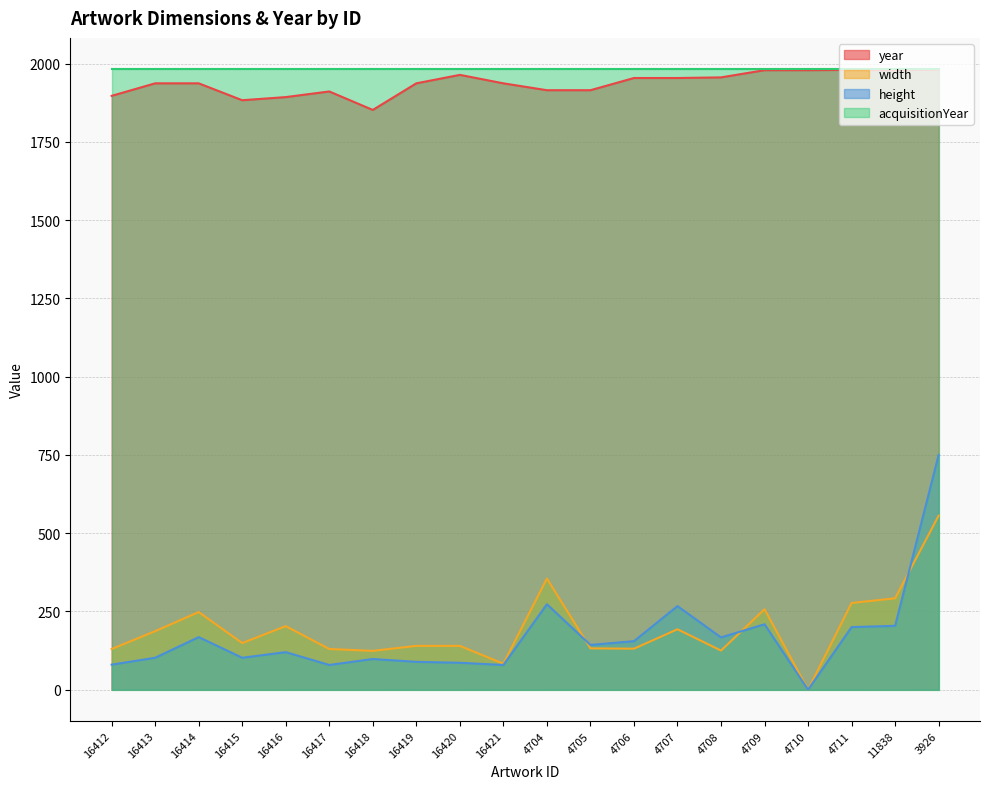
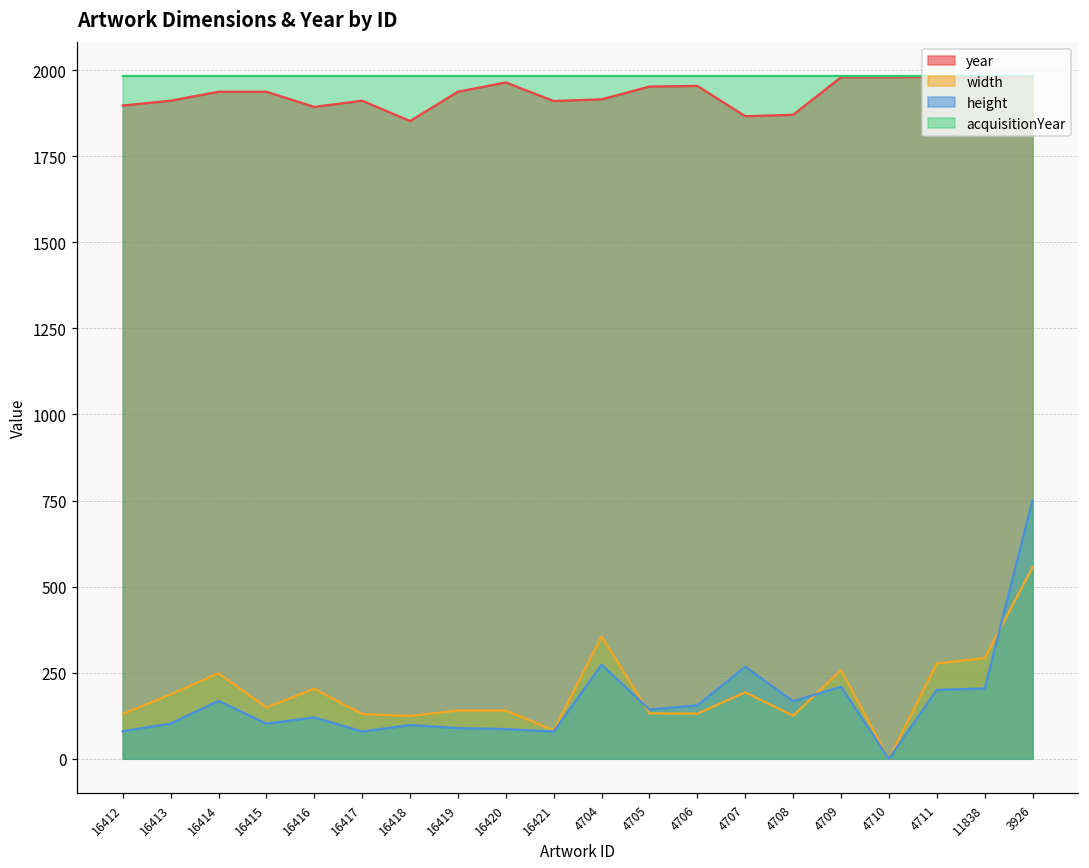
  {
    "year": {
      "16412": 1900,
-     "16413": 1940,
+     "16413": 1910,
      "16414": 1940,
-     "16415": 1880,
+     "16415": 1940,
      "16416": 1890,
      "16417": 1910,
      "16418": 1850,
      "16419": 1940,
      "16420": 1960,
-     "16421": 1940,
+     "16421": 1910,
      "4704": 1920,
-     "4705": 1920,
+     "4705": 1950,
      "4706": 1950,
-     "4707": 1950,
-     "4708": 1960
+     "4707": 1870,
+     "4708": 1870
    },
    "width": {
      "16412": 130,
      "16413": 190,
      "16414": 250,
      "16415": 150,
      "16416": 200,
      "16417": 130,
      "16418": 120,
      "16419": 140,
      "16420": 140,
      "4704": 360,
      "4705": 130,
      "4706": 130,
      "4707": 190,
      "4708": 130,
      "4709": 260,
      "4711": 280,
      "11838": 290,
      "3926": 560
    },
    "height": {
      "16412": 80,
      "16413": 100,
      "16414": 170,
      "16415": 100,
      "16416": 120,
      "16417": 80,
      "16418": 100,
      "16419": 90,
      "16420": 90,
      "4704": 270,
      "4705": 140,
      "4706": 160,
      "4707": 270,
      "4708": 170,
      "4709": 210,
      "4711": 200,
      "11838": 200,
      "3926": 750
    },
    "acquisitionYear": {
      "16412": 1980,
      "16413": 1980,
      "16414": 1980,
      "16415": 1980,
      "16416": 1980,
      "16417": 1980,
      "16418": 1980,
      "16419": 1980,
      "16420": 1980,
      "16421": 1980,
      "4704": 1980,
      "4705": 1980,
      "4706": 1980,
      "4707": 1980,
      "4708": 1980
    }
  }
